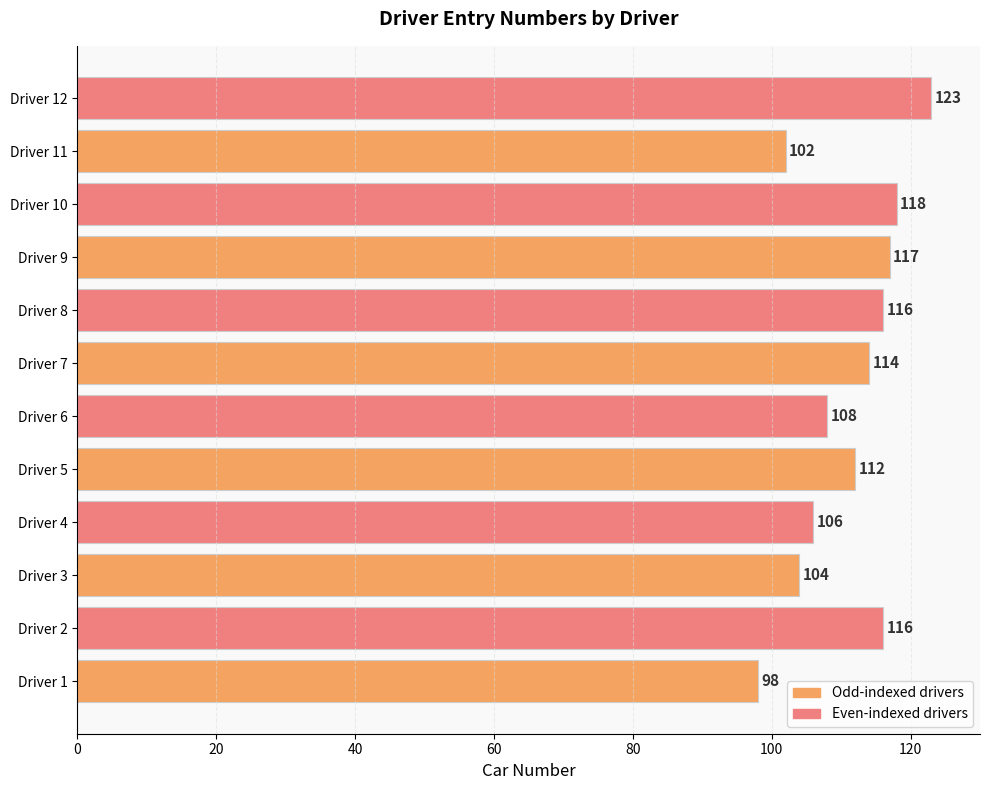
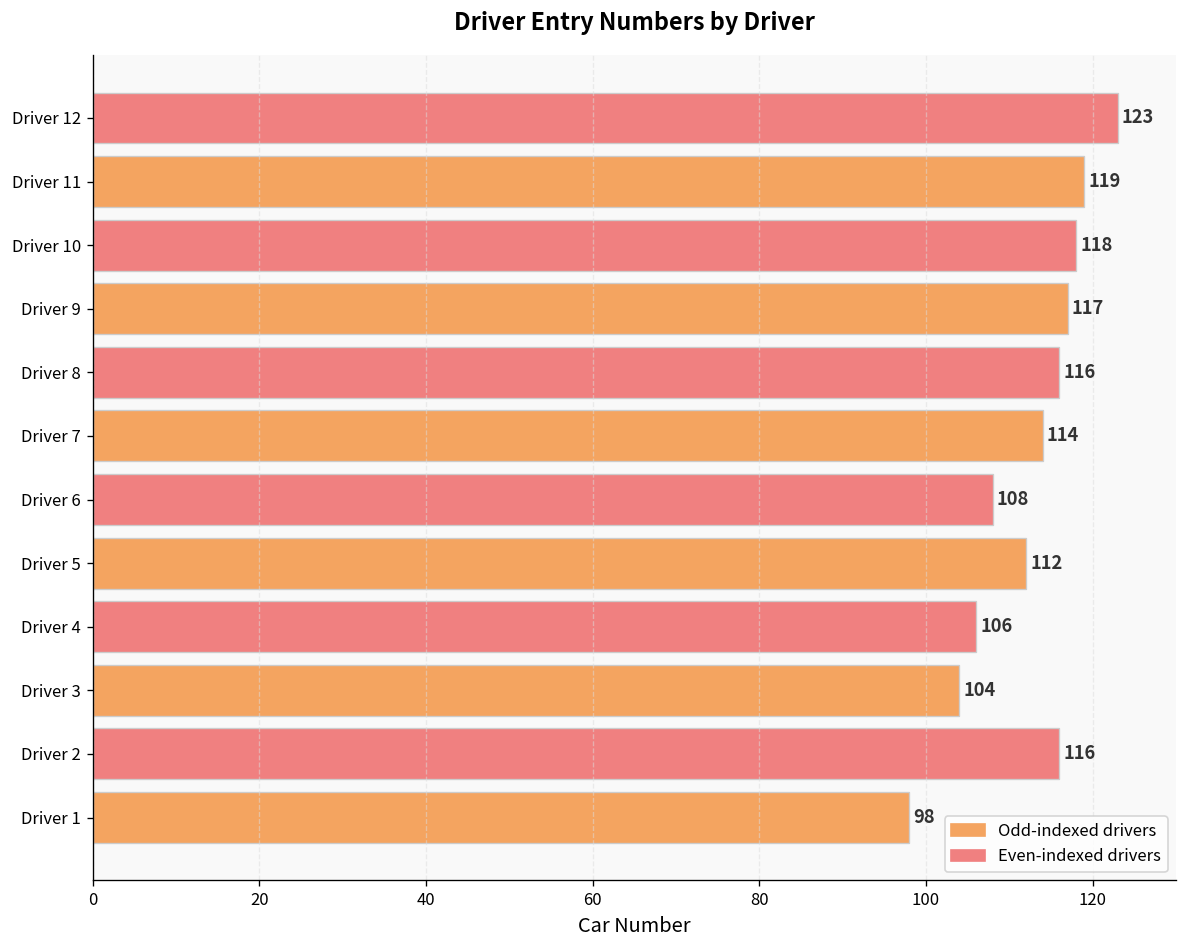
  {
    "Driver 12": 123,
-   "Driver 11": 102,
+   "Driver 11": 119,
    "Driver 10": 118,
    "Driver 9": 117,
    "Driver 8": 116,
    "Driver 7": 114,
    "Driver 6": 108,
    "Driver 5": 112,
    "Driver 4": 106,
    "Driver 3": 104,
    "Driver 2": 116,
    "Driver 1": 98
  }
